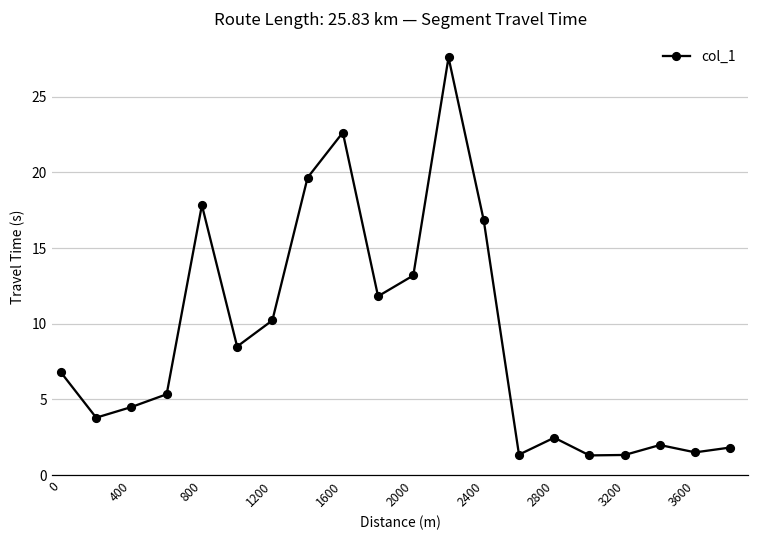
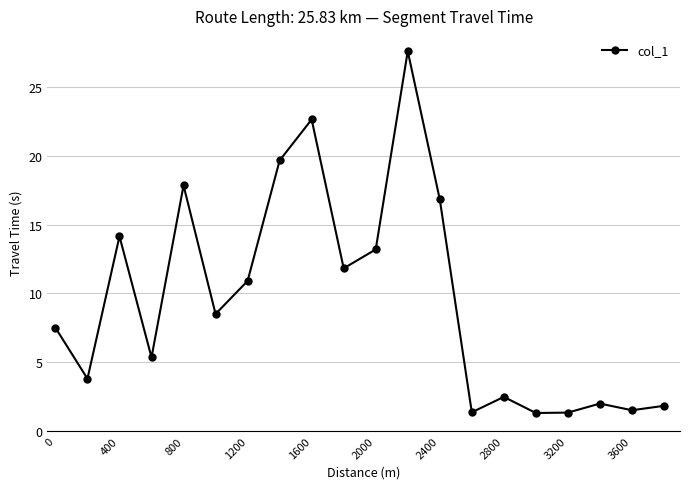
  {
-   "0": 6.8,
-   "400": 4.5,
+   "0": 7.5,
+   "400": 14.1,
    "800": 17.8,
-   "1200": 10.2,
+   "1200": 10.9,
    "1600": 22.6,
    "2000": 13.2,
    "2400": 16.8,
    "2800": 2.5,
    "3200": 1.3,
    "3600": 1.5
  }
